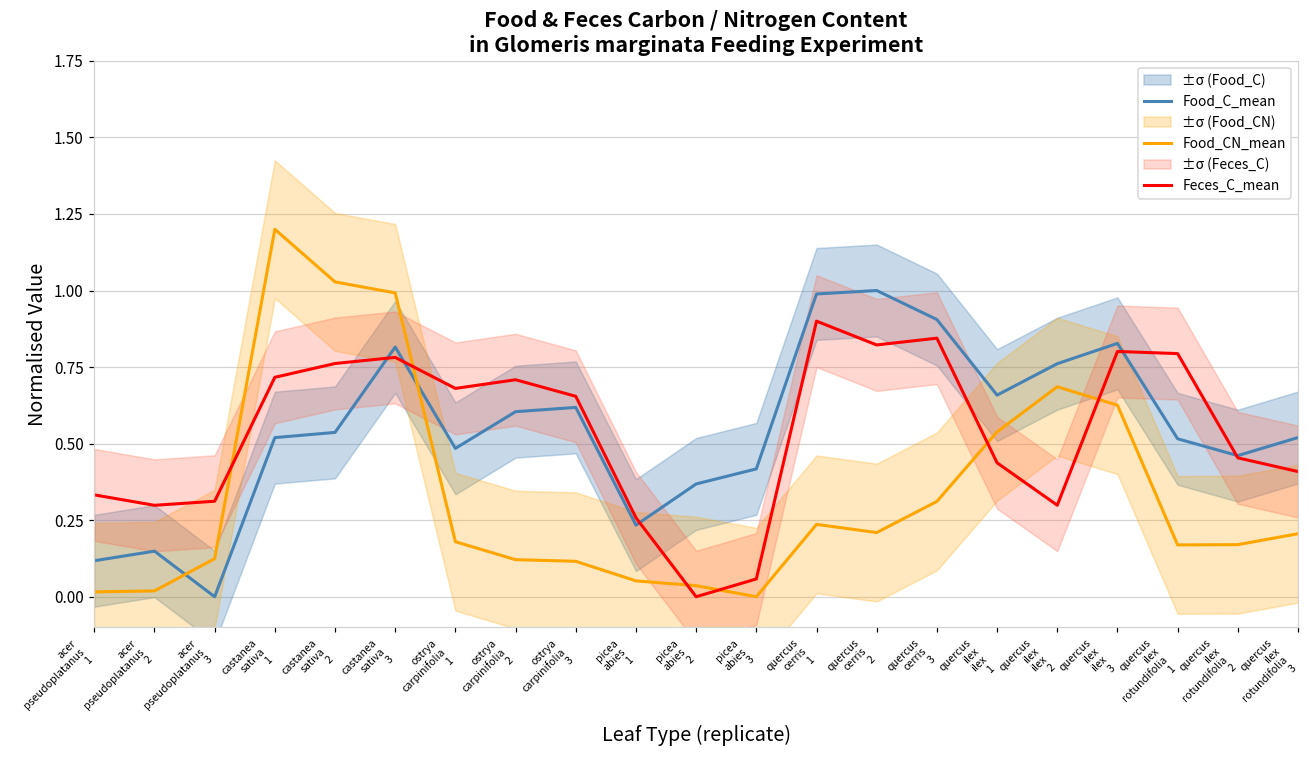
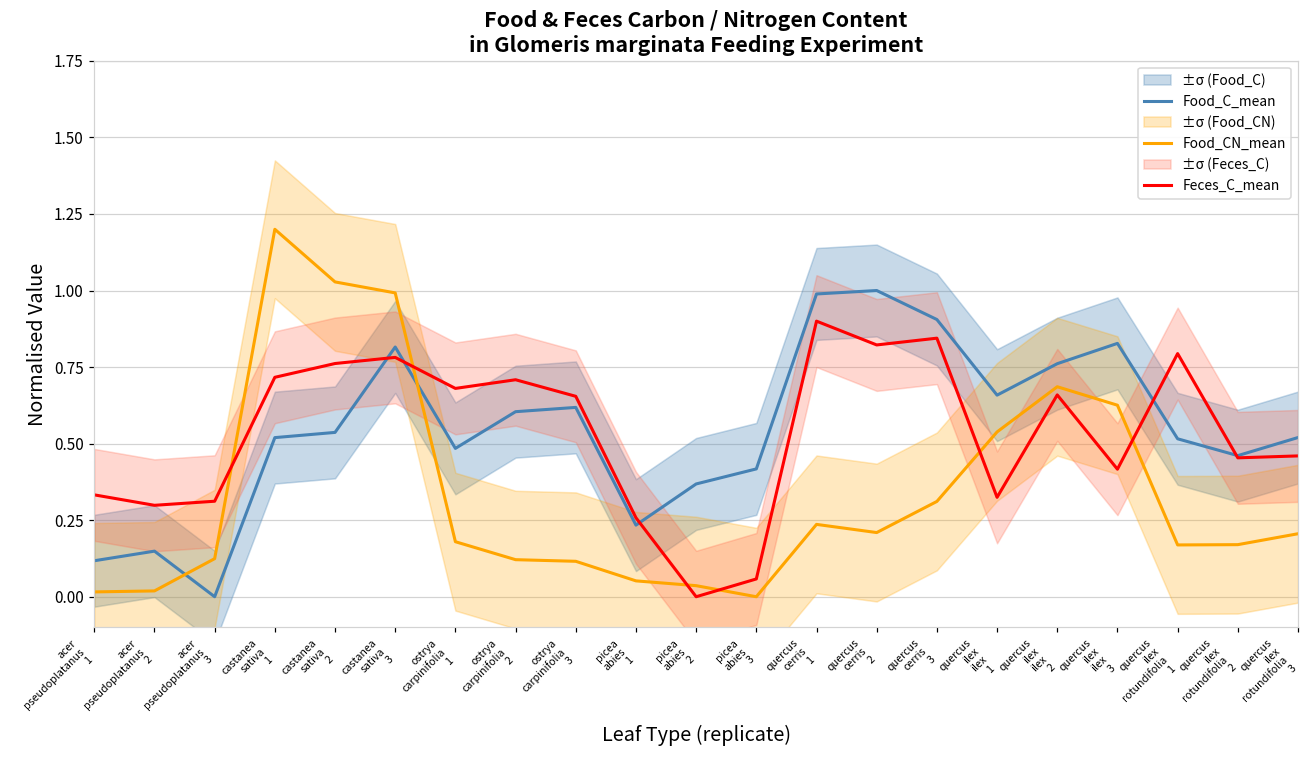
  {
    "Feces_C_mean": {
      "acer pseudoplatanus 1": 0.33,
      "acer pseudoplatanus 3": 0.31,
      "castanea sativa 1": 0.72,
      "castanea sativa 2": 0.76,
      "castanea sativa 3": 0.78,
      "ostrya carpinifolia 1": 0.68,
      "ostrya carpinifolia 2": 0.71,
      "ostrya carpinifolia 3": 0.65,
      "picea abies 1": 0.26,
      "picea abies 2": 0.00,
      "picea abies 3": 0.06,
      "quercus cerris 1": 0.90,
      "quercus cerris 2": 0.82,
      "quercus cerris 3": 0.84,
-     "quercus ilex ilex 1": 0.44,
-     "quercus ilex ilex 2": 0.30,
-     "quercus ilex ilex 3": 0.80,
+     "quercus ilex ilex 1": 0.32,
+     "quercus ilex ilex 2": 0.66,
+     "quercus ilex ilex 3": 0.42,
      "quercus ilex rotundifolia 1": 0.79,
-     "quercus ilex rotundifolia 3": 0.41
+     "quercus ilex rotundifolia 3": 0.46
    }
  }
